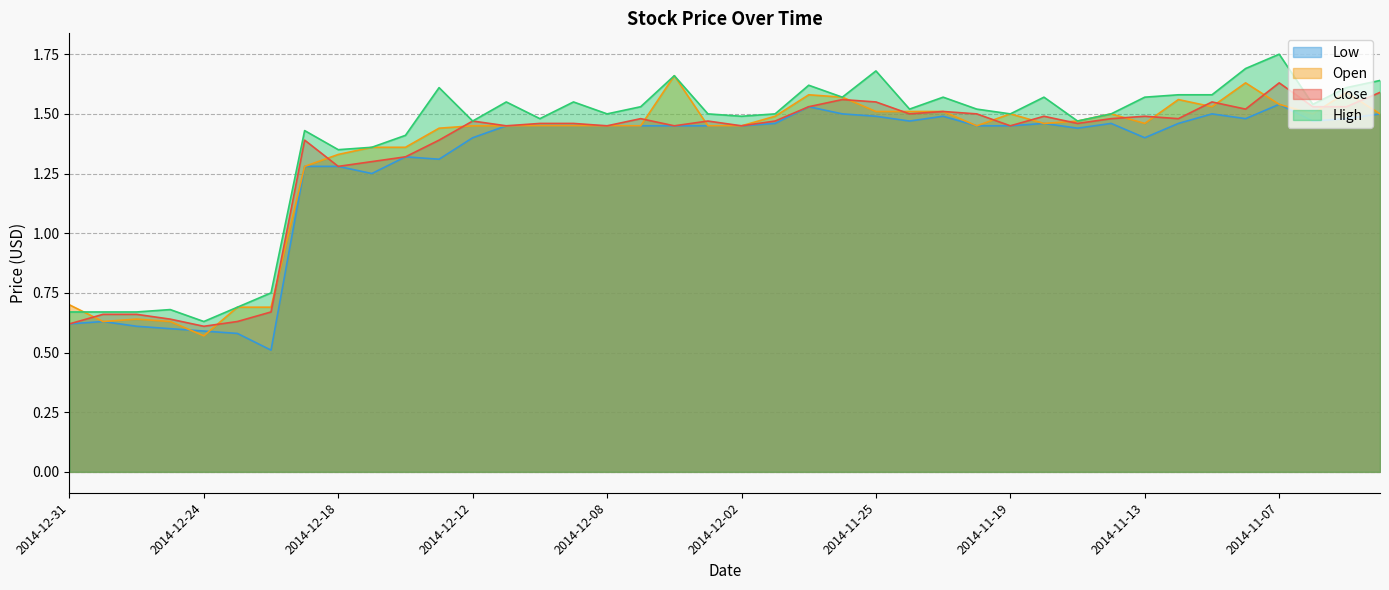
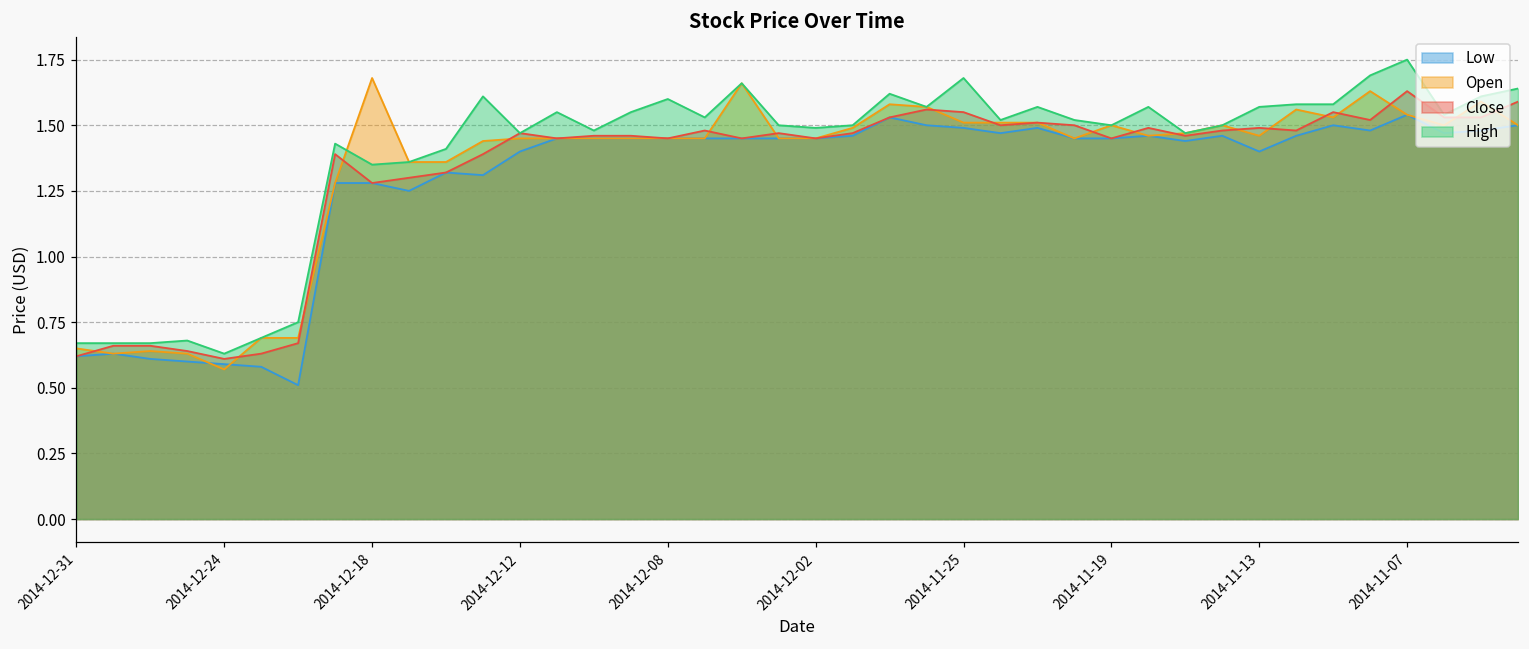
  {
    "Low": {
      "2014-12-24": 0.59,
      "2014-12-12": 1.40,
      "2014-11-25": 1.49,
      "2014-11-13": 1.40
    },
    "Open": {
-     "2014-12-31": 0.70,
+     "2014-12-31": 0.65,
      "2014-12-24": 0.57,
-     "2014-12-18": 1.33,
+     "2014-12-18": 1.68,
      "2014-12-12": 1.45,
      "2014-11-25": 1.51,
      "2014-11-13": 1.46
    },
    "Close": {
      "2014-12-24": 0.61,
      "2014-11-25": 1.55,
      "2014-11-13": 1.49,
      "2014-11-07": 1.63
    },
    "High": {
      "2014-12-31": 0.67,
      "2014-12-24": 0.63,
      "2014-12-18": 1.35,
-     "2014-12-08": 1.5,
+     "2014-12-08": 1.6,
      "2014-12-02": 1.5,
      "2014-11-25": 1.68,
      "2014-11-13": 1.57,
      "2014-11-07": 1.75
    }
  }
